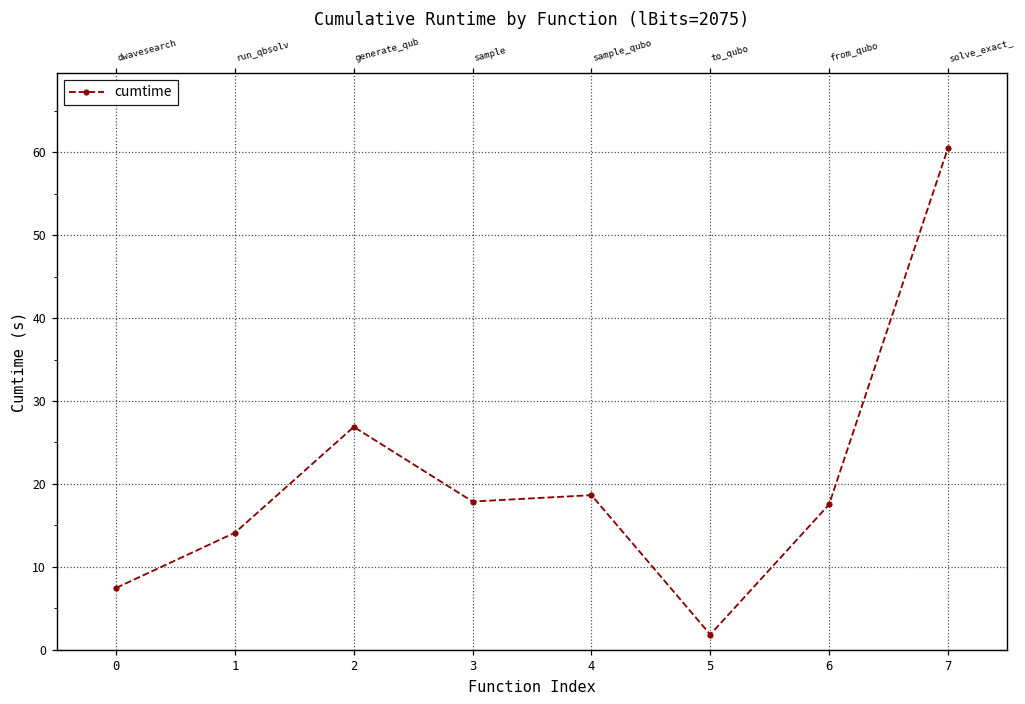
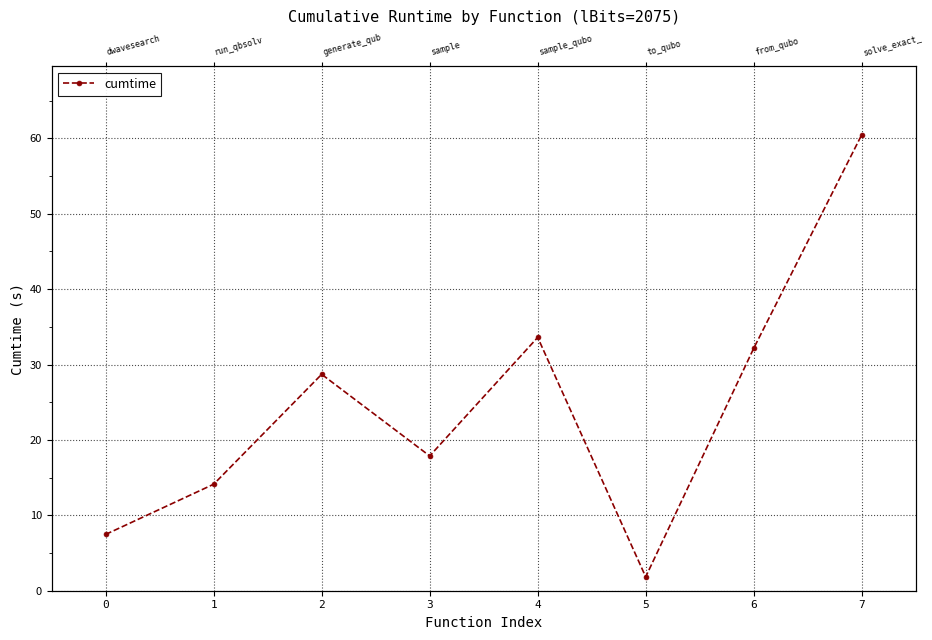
  {
    "0": 7,
    "1": 14,
-   "2": 27,
+   "2": 29,
    "3": 18,
-   "4": 19,
+   "4": 34,
    "5": 2,
-   "6": 18,
+   "6": 32,
    "7": 60
  }
